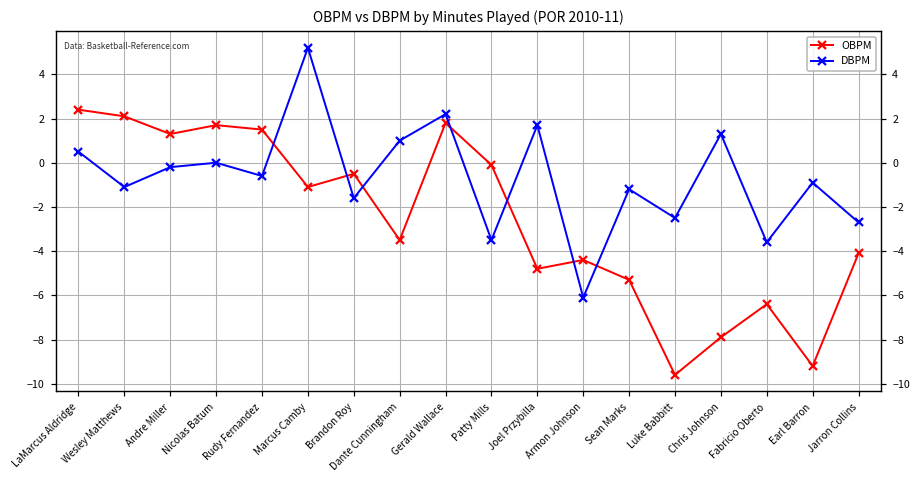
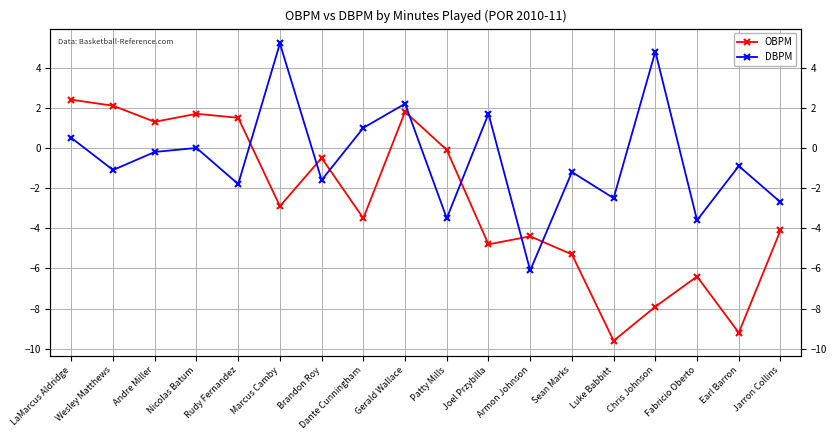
  {
    "OBPM": {
      "LaMarcus Aldridge": 2.4,
      "Wesley Matthews": 2.1,
      "Andre Miller": 1.3,
      "Nicolas Batum": 1.7,
      "Rudy Fernandez": 1.5,
-     "Marcus Camby": -1.1,
+     "Marcus Camby": -2.9,
      "Brandon Roy": -0.5,
      "Dante Cunningham": -3.5,
      "Gerald Wallace": 1.8,
      "Patty Mills": -0.1,
      "Joel Przybilla": -4.8,
      "Armon Johnson": -4.4,
      "Sean Marks": -5.3,
      "Luke Babbitt": -9.6,
      "Chris Johnson": -7.9,
      "Fabricio Oberto": -6.4,
      "Earl Barron": -9.2,
      "Jarron Collins": -4.1
    },
    "DBPM": {
      "LaMarcus Aldridge": 0.5,
      "Wesley Matthews": -1.1,
      "Andre Miller": -0.2,
      "Nicolas Batum": 0.0,
-     "Rudy Fernandez": -0.6,
+     "Rudy Fernandez": -1.8,
      "Marcus Camby": 5.2,
      "Brandon Roy": -1.6,
      "Dante Cunningham": 1.0,
      "Gerald Wallace": 2.2,
      "Patty Mills": -3.5,
      "Joel Przybilla": 1.7,
      "Armon Johnson": -6.1,
      "Sean Marks": -1.2,
      "Luke Babbitt": -2.5,
-     "Chris Johnson": 1.3,
+     "Chris Johnson": 4.8,
      "Fabricio Oberto": -3.6,
      "Earl Barron": -0.9,
      "Jarron Collins": -2.7
    }
  }
